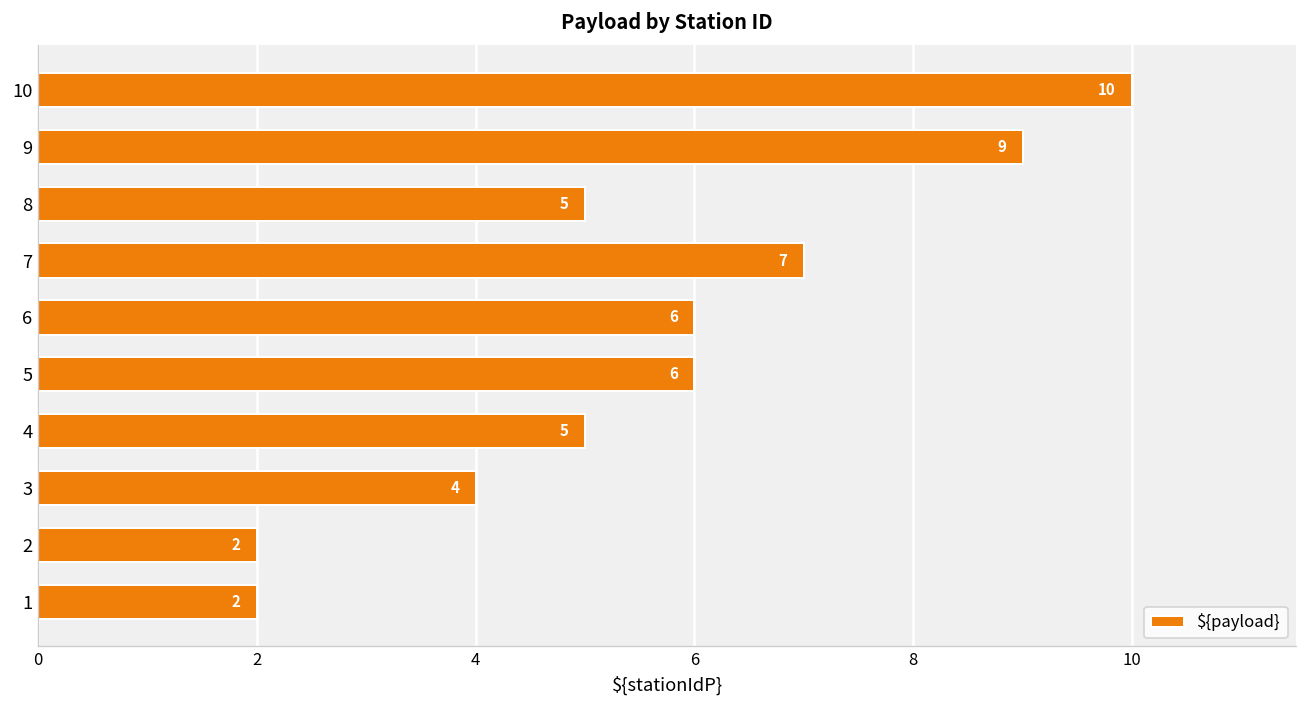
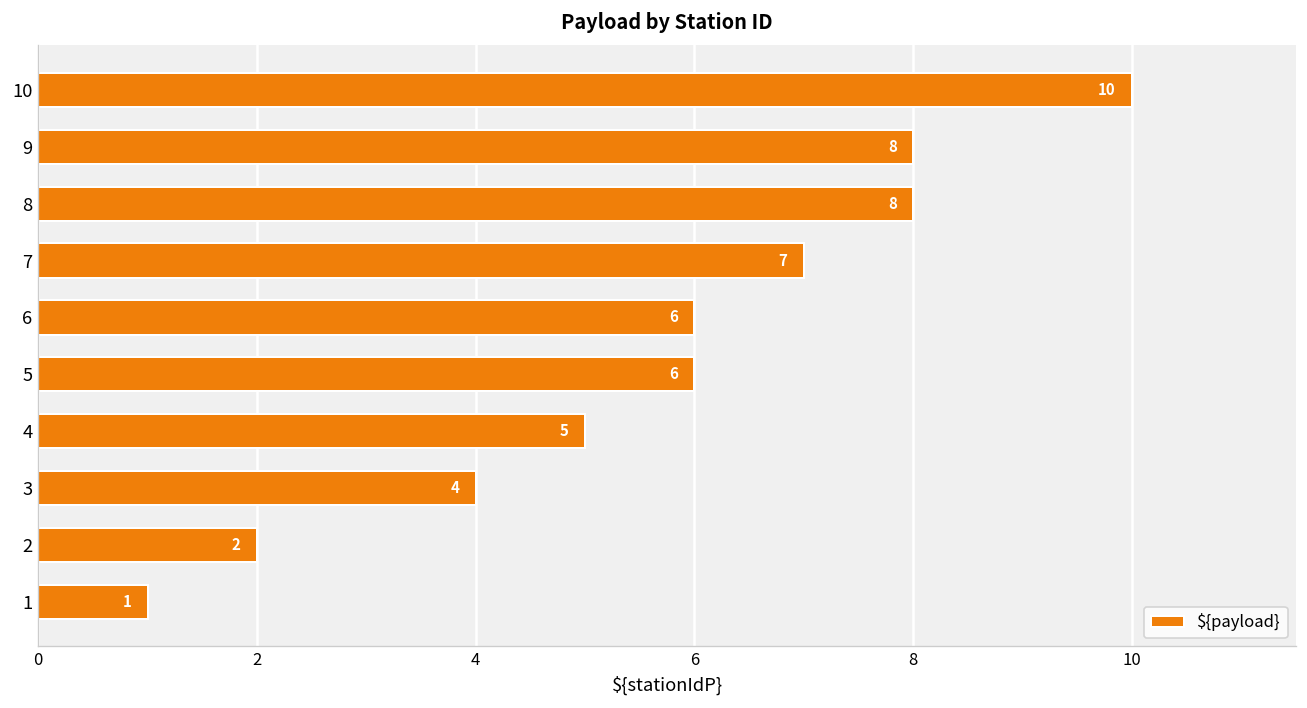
  {
    "10": 10,
-   "9": 9,
-   "8": 5,
+   "9": 8,
+   "8": 8,
    "7": 7,
    "6": 6,
    "5": 6,
    "4": 5,
    "3": 4,
    "2": 2,
-   "1": 2
+   "1": 1
  }
